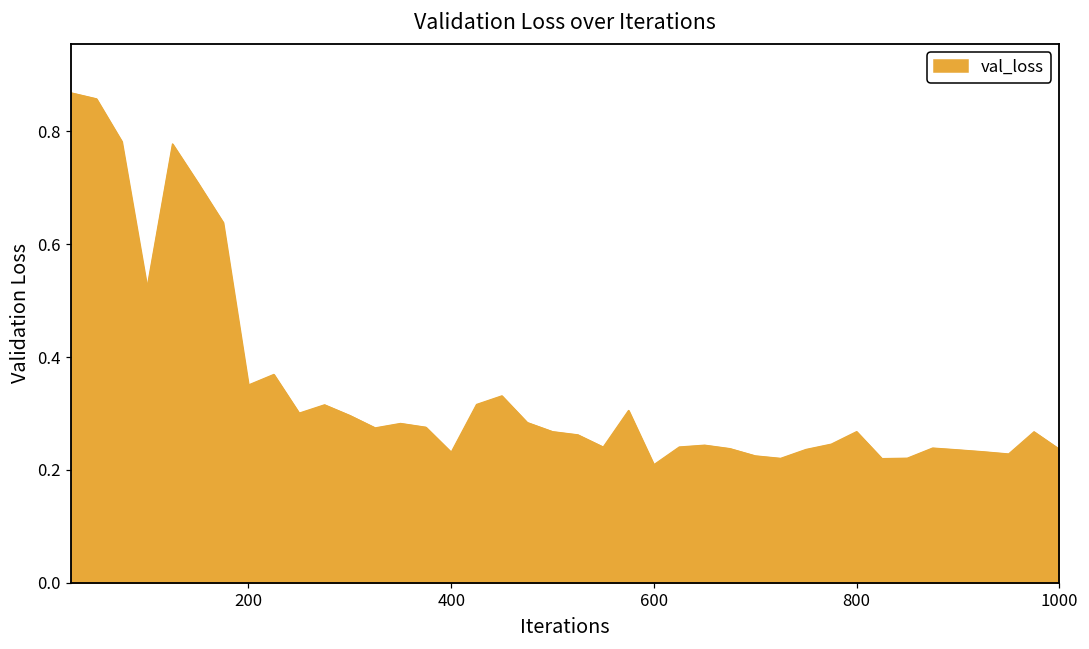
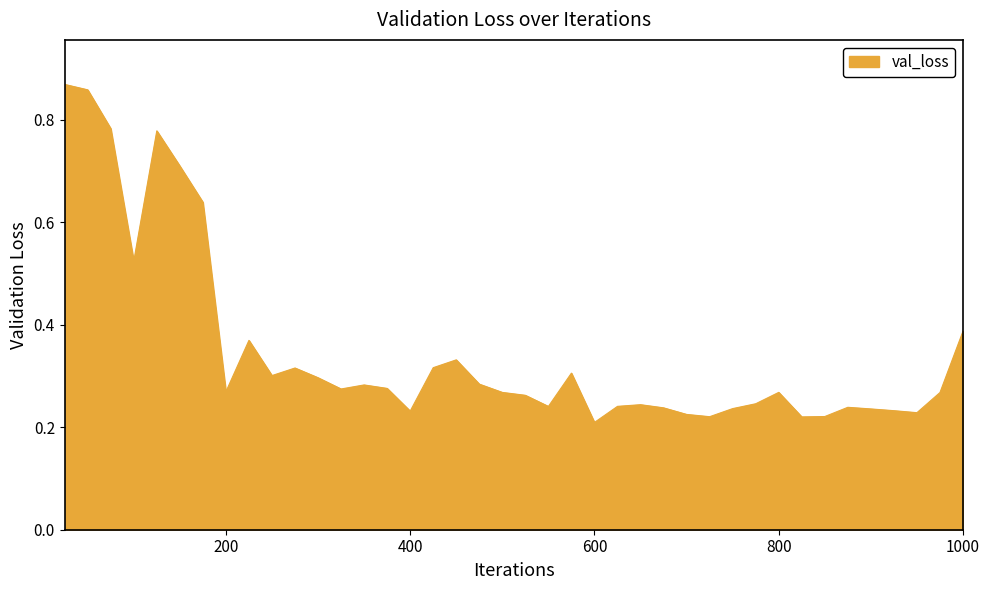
  {
-   "200": 0.35,
+   "200": 0.27,
    "400": 0.23,
    "600": 0.21,
    "800": 0.27,
-   "1000": 0.24
+   "1000": 0.39
  }
